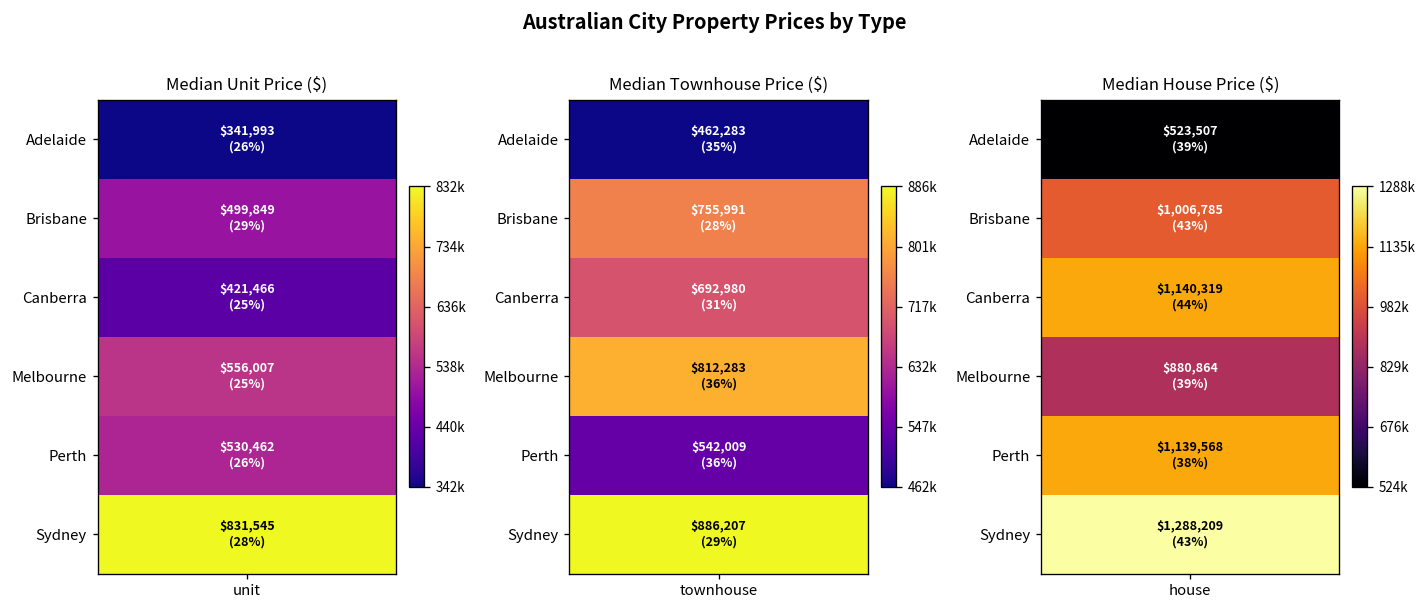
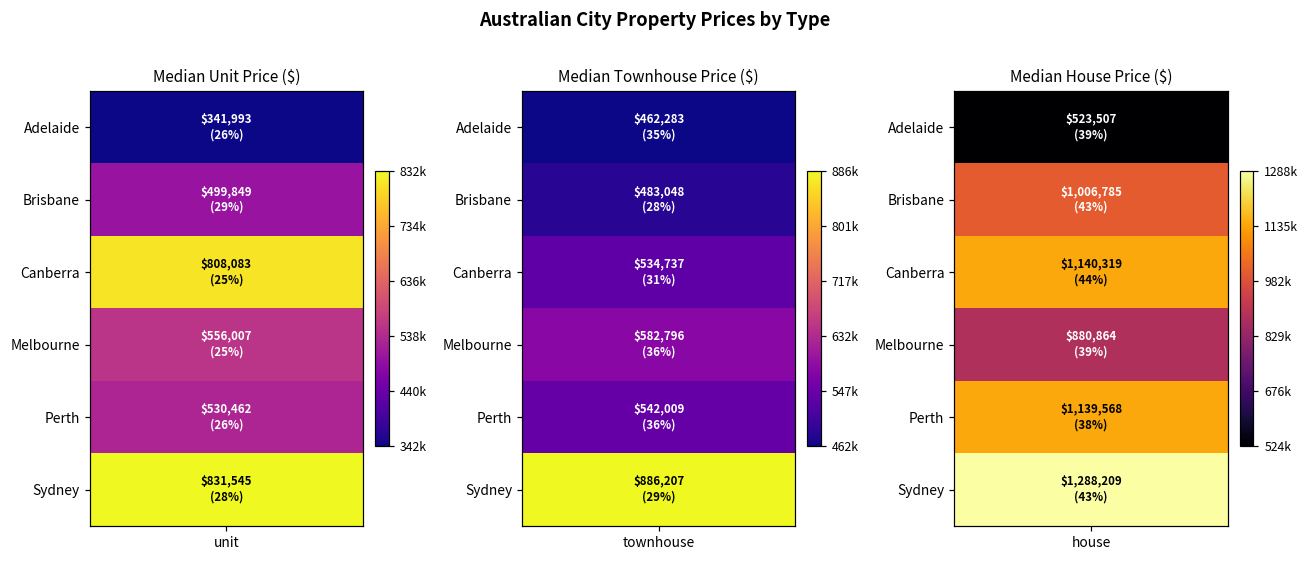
  {
    "Median Unit Price ($)": {
      "Canberra": {
-       "unit": "$421,466"
+       "unit": "$808,083"
      }
    },
    "Median Townhouse Price ($)": {
      "Brisbane": {
-       "townhouse": "$755,991"
+       "townhouse": "$483,048"
      },
      "Canberra": {
-       "townhouse": "$692,980"
+       "townhouse": "$534,737"
      },
      "Melbourne": {
-       "townhouse": "$812,283"
+       "townhouse": "$582,796"
      }
    }
  }
